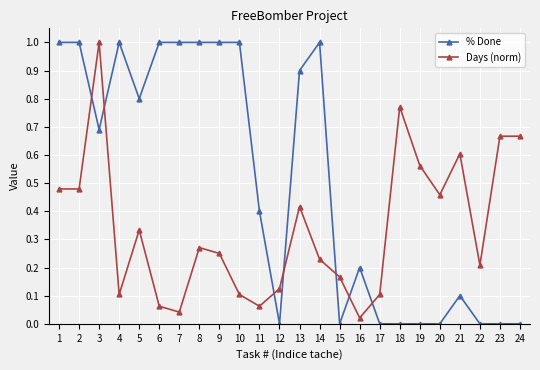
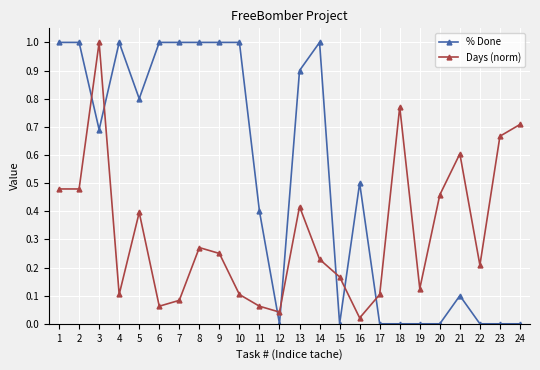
  {
    "% Done": {
      "1": 1.0,
      "2": 1.0,
      "3": 0.69,
      "4": 1.0,
      "5": 0.8,
      "6": 1.0,
      "7": 1.0,
      "8": 1.0,
      "9": 1.0,
      "10": 1.0,
      "11": 0.4,
      "12": 0.0,
      "13": 0.9,
      "14": 1.0,
      "15": 0.0,
-     "16": 0.2,
+     "16": 0.5,
      "17": 0.0,
      "18": 0.0,
      "19": 0.0,
      "20": 0.0,
      "21": 0.1,
      "22": 0.0,
      "23": 0.0,
      "24": 0.0
    },
    "Days (norm)": {
      "1": 0.48,
      "2": 0.48,
      "3": 1.00,
      "4": 0.10,
-     "5": 0.33,
+     "5": 0.40,
      "6": 0.06,
-     "7": 0.04,
+     "7": 0.08,
      "8": 0.27,
      "9": 0.25,
      "10": 0.10,
      "11": 0.06,
-     "12": 0.13,
+     "12": 0.04,
      "13": 0.42,
      "14": 0.23,
      "15": 0.17,
      "16": 0.02,
      "17": 0.10,
      "18": 0.77,
-     "19": 0.56,
+     "19": 0.13,
      "20": 0.46,
      "21": 0.60,
      "22": 0.21,
      "23": 0.67,
-     "24": 0.67
+     "24": 0.71
    }
  }
